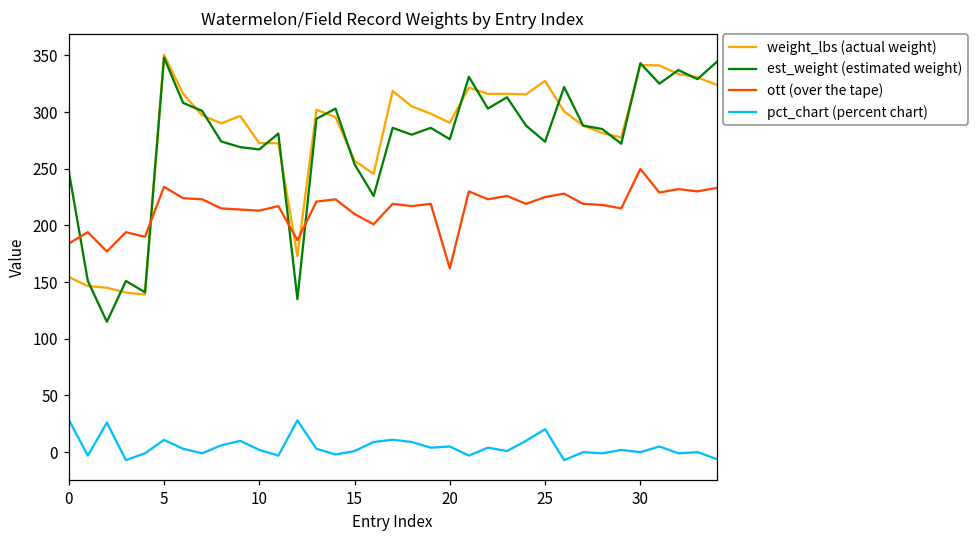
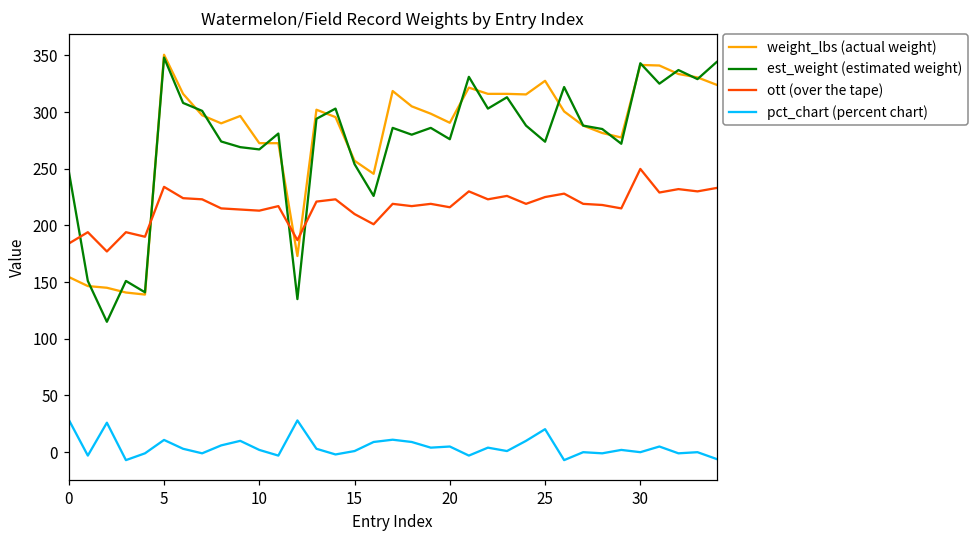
  {
    "weight_lbs (actual weight)": {
      "0": 155,
      "10": 273,
      "15": 257,
      "20": 291,
      "25": 328
    },
    "est_weight (estimated weight)": {
      "0": 248,
      "10": 267,
      "15": 254,
      "20": 276,
      "25": 274
    },
    "ott (over the tape)": {
      "0": 184,
      "5": 234,
      "10": 213,
      "15": 210,
-     "20": 162,
+     "20": 216,
      "25": 225,
      "30": 250
    },
    "pct_chart (percent chart)": {
      "0": 29,
      "5": 11,
      "10": 2,
      "15": 1,
      "20": 5,
      "25": 20,
      "30": 0
    }
  }
